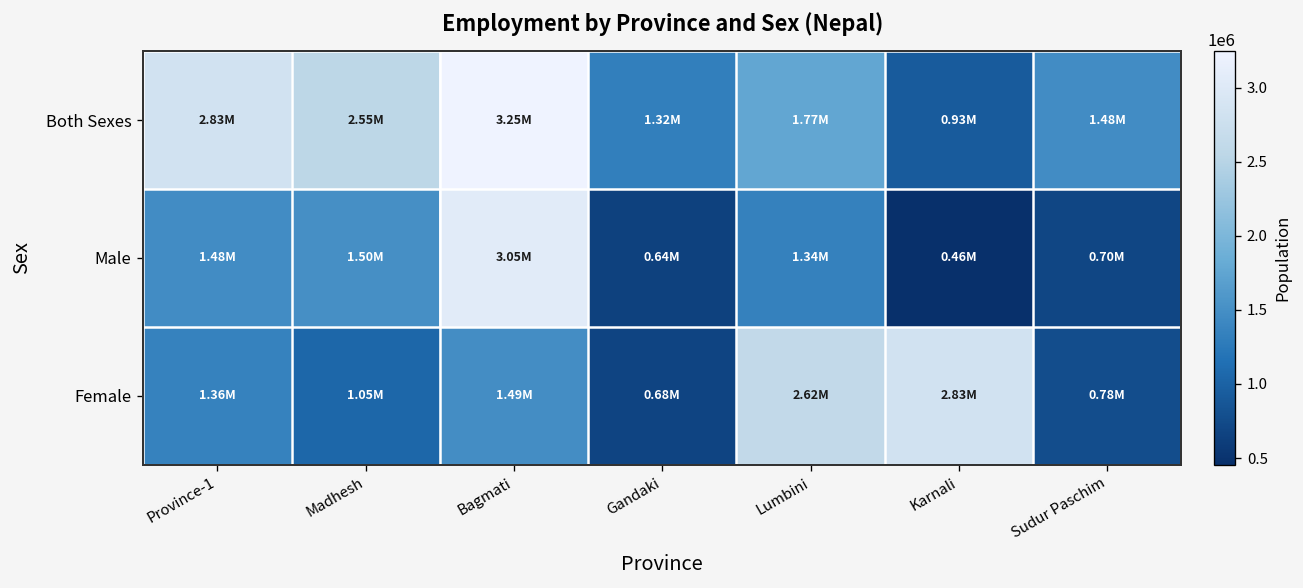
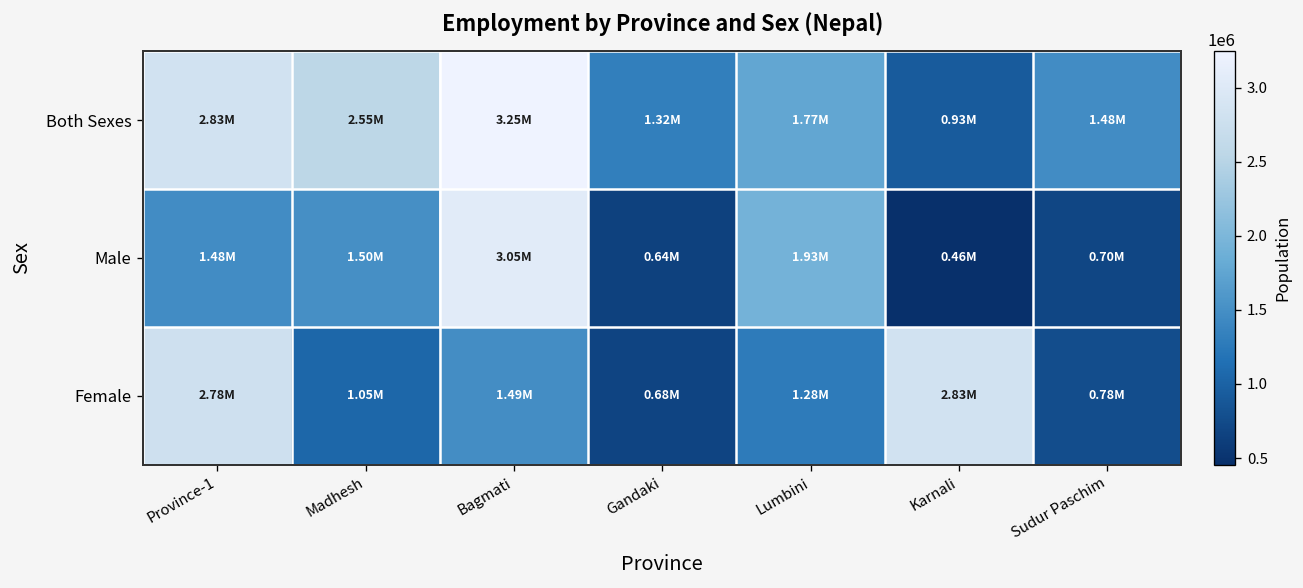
  {
    "Both Sexes": {
      "Province-1": "2.83M",
      "Madhesh": "2.55M",
      "Bagmati": "3.25M",
      "Gandaki": "1.32M",
      "Lumbini": "1.77M",
      "Karnali": "0.93M",
      "Sudur Paschim": "1.48M"
    },
    "Male": {
      "Province-1": "1.48M",
      "Madhesh": "1.50M",
      "Bagmati": "3.05M",
      "Gandaki": "0.64M",
-     "Lumbini": "1.34M",
+     "Lumbini": "1.93M",
      "Karnali": "0.46M",
      "Sudur Paschim": "0.70M"
    },
    "Female": {
-     "Province-1": "1.36M",
+     "Province-1": "2.78M",
      "Madhesh": "1.05M",
      "Bagmati": "1.49M",
      "Gandaki": "0.68M",
-     "Lumbini": "2.62M",
+     "Lumbini": "1.28M",
      "Karnali": "2.83M",
      "Sudur Paschim": "0.78M"
    }
  }
